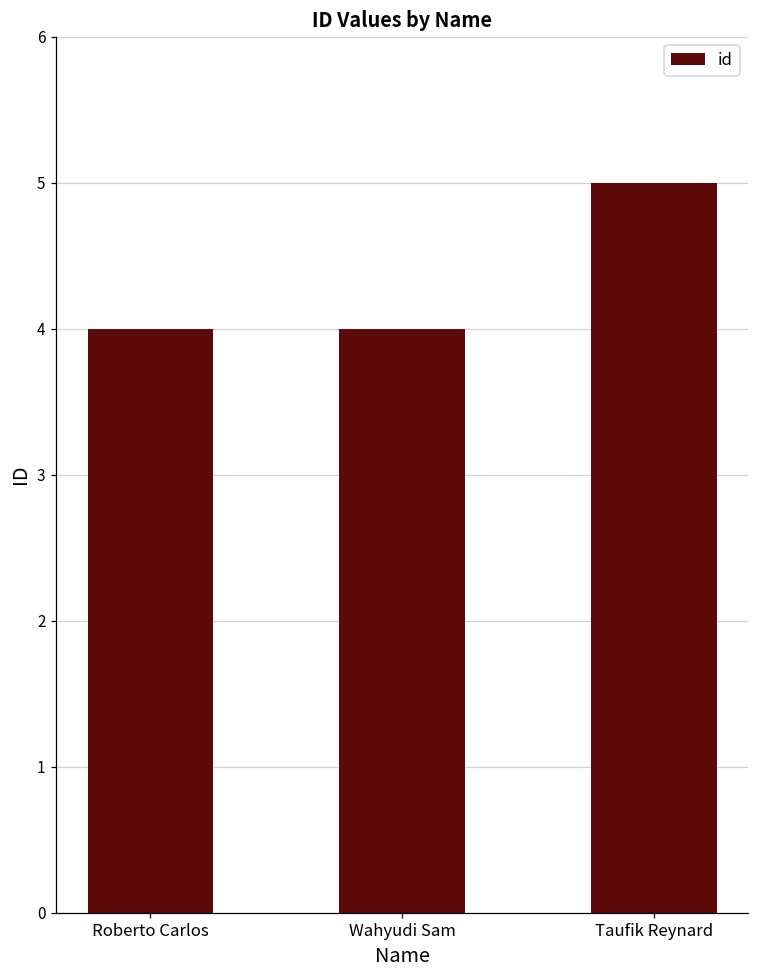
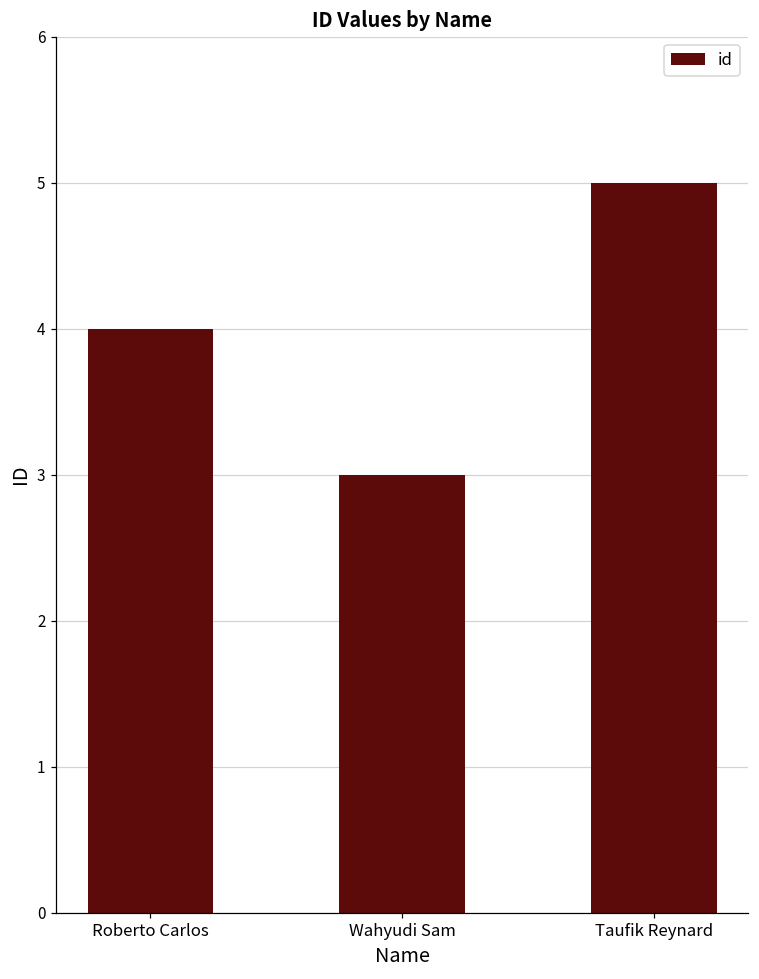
  {
    "Roberto Carlos": 4,
-   "Wahyudi Sam": 4,
+   "Wahyudi Sam": 3,
    "Taufik Reynard": 5
  }
